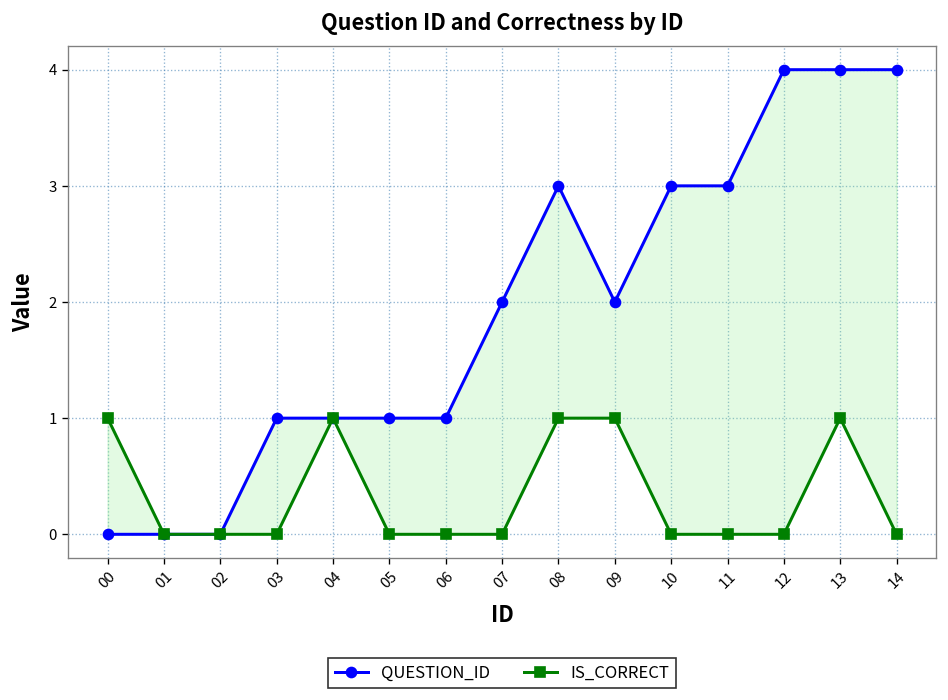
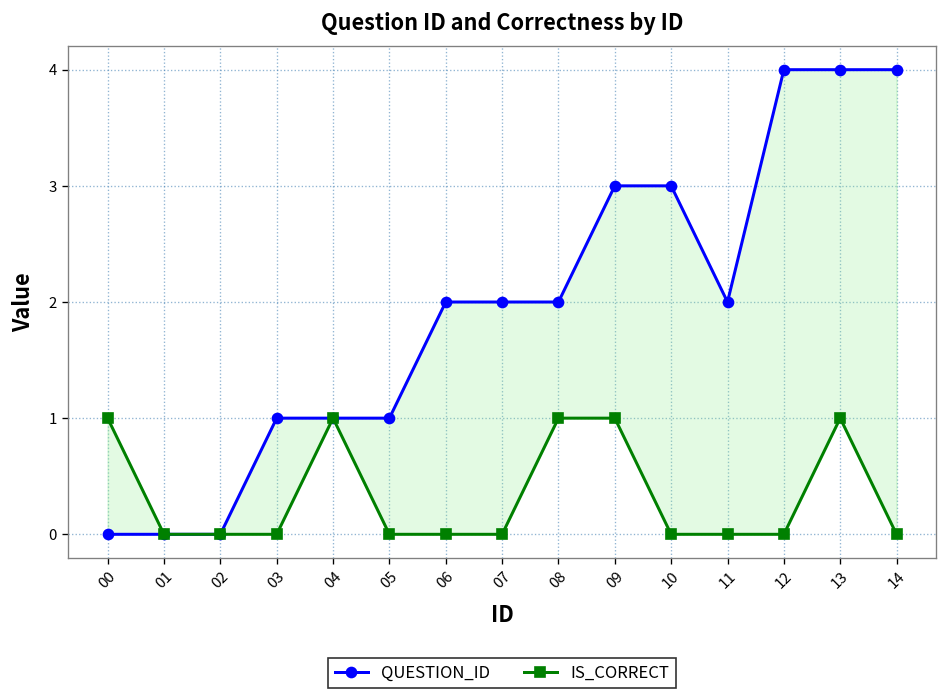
  {
    "QUESTION_ID": {
      "00": 0,
-     "06": 1,
-     "08": 3,
-     "09": 2,
-     "11": 3
+     "06": 2,
+     "08": 2,
+     "09": 3,
+     "11": 2
    },
    "IS_CORRECT": {
      "03": 0,
      "05": 0,
      "06": 0,
      "07": 0,
      "08": 1,
      "09": 1,
      "10": 0,
      "11": 0,
      "12": 0,
      "13": 1,
      "14": 0
    }
  }
